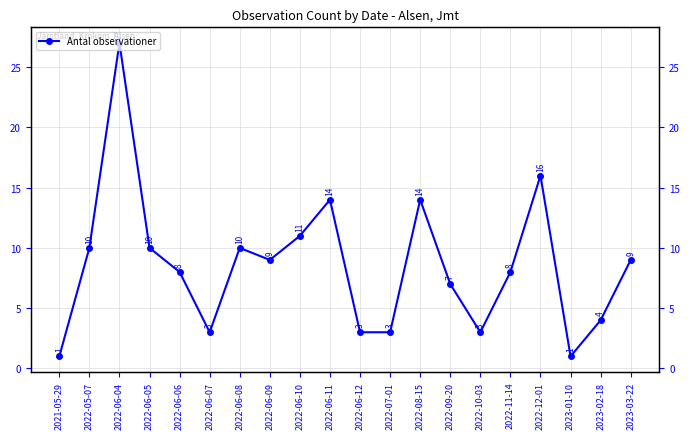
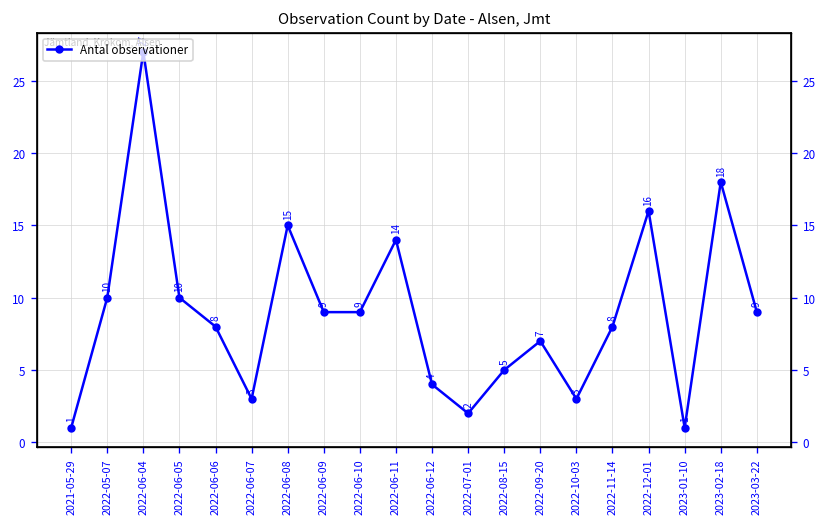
  {
    "2021-05-29": 1,
    "2022-05-07": 10,
    "2022-06-05": 10,
    "2022-06-06": 8,
    "2022-06-07": 3,
-   "2022-06-08": 10,
+   "2022-06-08": 15,
    "2022-06-09": 9,
-   "2022-06-10": 11,
+   "2022-06-10": 9,
    "2022-06-11": 14,
-   "2022-06-12": 3,
-   "2022-07-01": 3,
-   "2022-08-15": 14,
+   "2022-06-12": 4,
+   "2022-07-01": 2,
+   "2022-08-15": 5,
    "2022-09-20": 7,
    "2022-10-03": 3,
    "2022-11-14": 8,
    "2022-12-01": 16,
    "2023-01-10": 1,
-   "2023-02-18": 4,
+   "2023-02-18": 18,
    "2023-03-22": 9
  }
